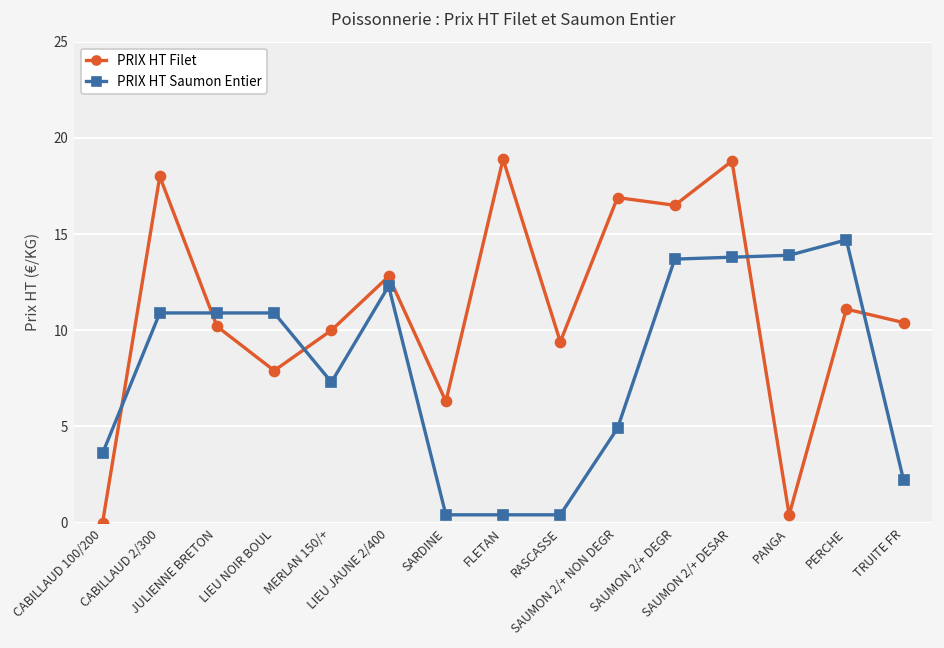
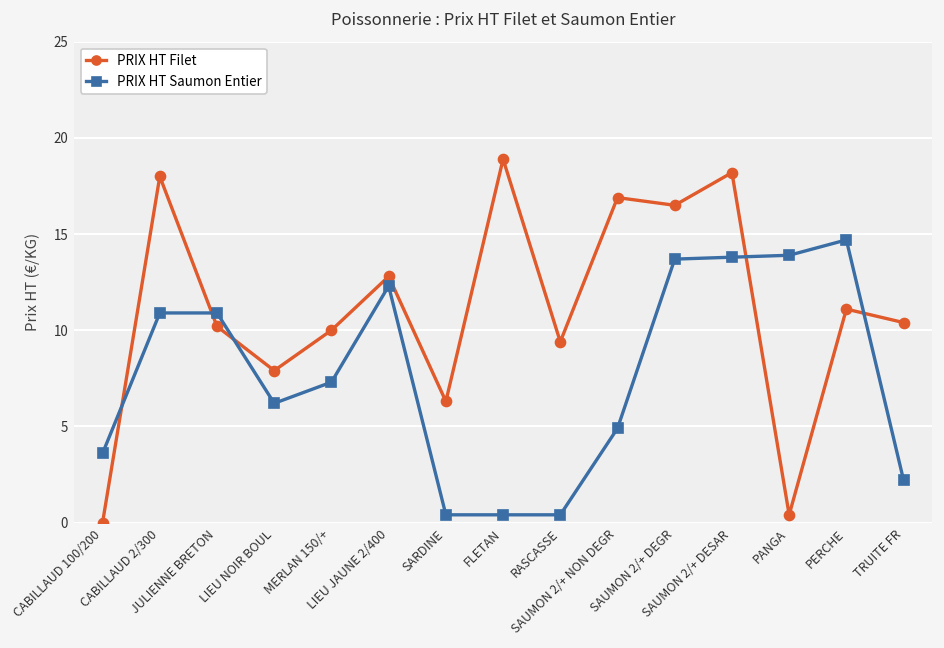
  {
    "PRIX HT Filet": {
      "CABILLAUD 100/200": 0.0,
      "CABILLAUD 2/300": 18.0,
      "JULIENNE BRETON": 10.2,
      "LIEU NOIR BOUL": 7.9,
      "MERLAN 150/+": 10.0,
      "LIEU JAUNE 2/400": 12.8,
      "SARDINE": 6.3,
      "FLETAN": 18.9,
      "RASCASSE": 9.4,
      "SAUMON 2/+ NON DEGR": 16.9,
      "SAUMON 2/+ DEGR": 16.5,
-     "SAUMON 2/+ DESAR": 18.8,
+     "SAUMON 2/+ DESAR": 18.2,
      "PANGA": 0.4,
      "PERCHE": 11.1,
      "TRUITE FR": 10.4
    },
    "PRIX HT Saumon Entier": {
      "CABILLAUD 100/200": 3.6,
      "CABILLAUD 2/300": 10.9,
      "JULIENNE BRETON": 10.9,
-     "LIEU NOIR BOUL": 10.9,
+     "LIEU NOIR BOUL": 6.2,
      "MERLAN 150/+": 7.3,
      "LIEU JAUNE 2/400": 12.3,
      "SARDINE": 0.4,
      "FLETAN": 0.4,
      "RASCASSE": 0.4,
      "SAUMON 2/+ NON DEGR": 4.9,
      "SAUMON 2/+ DEGR": 13.7,
      "SAUMON 2/+ DESAR": 13.8,
      "PANGA": 13.9,
      "PERCHE": 14.7,
      "TRUITE FR": 2.2
    }
  }
